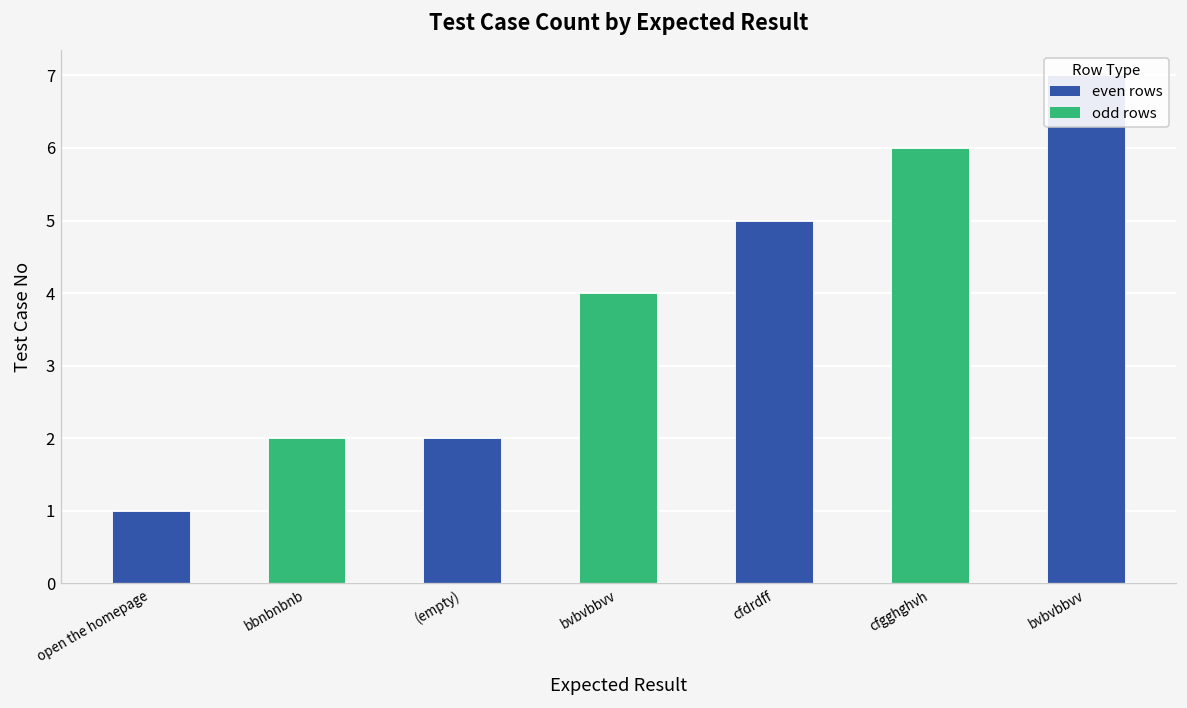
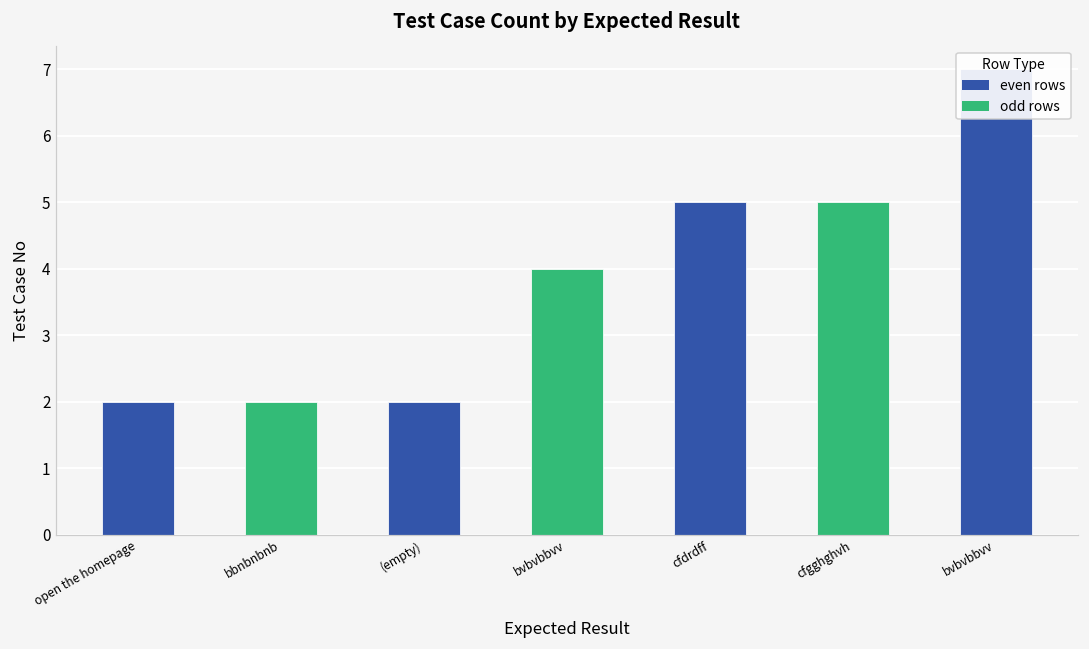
  {
-   "open the homepage": 1,
+   "open the homepage": 2,
    "bbnbnbnb": 2,
    "(empty)": 2,
    "cfdrdff": 5,
-   "cfgghghvh": 6
+   "cfgghghvh": 5
  }
